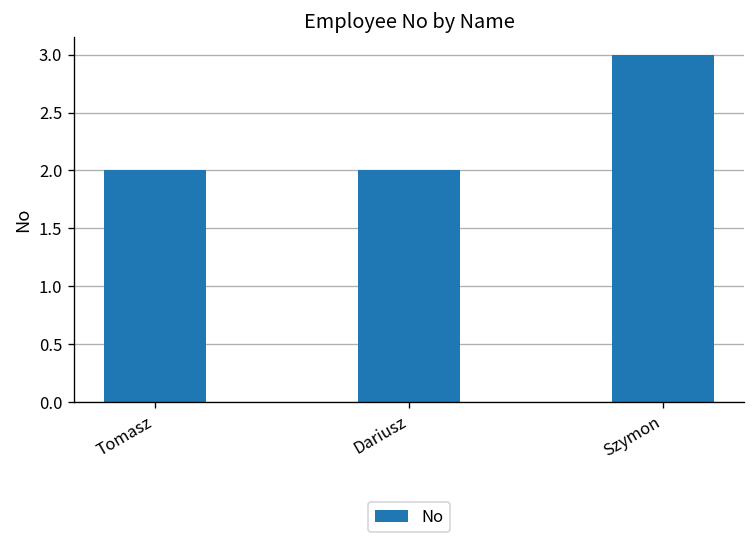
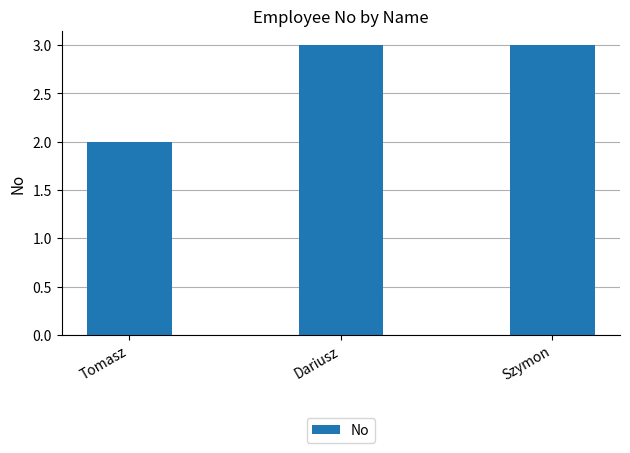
  {
    "Tomasz": 2,
-   "Dariusz": 2,
+   "Dariusz": 3,
    "Szymon": 3
  }
